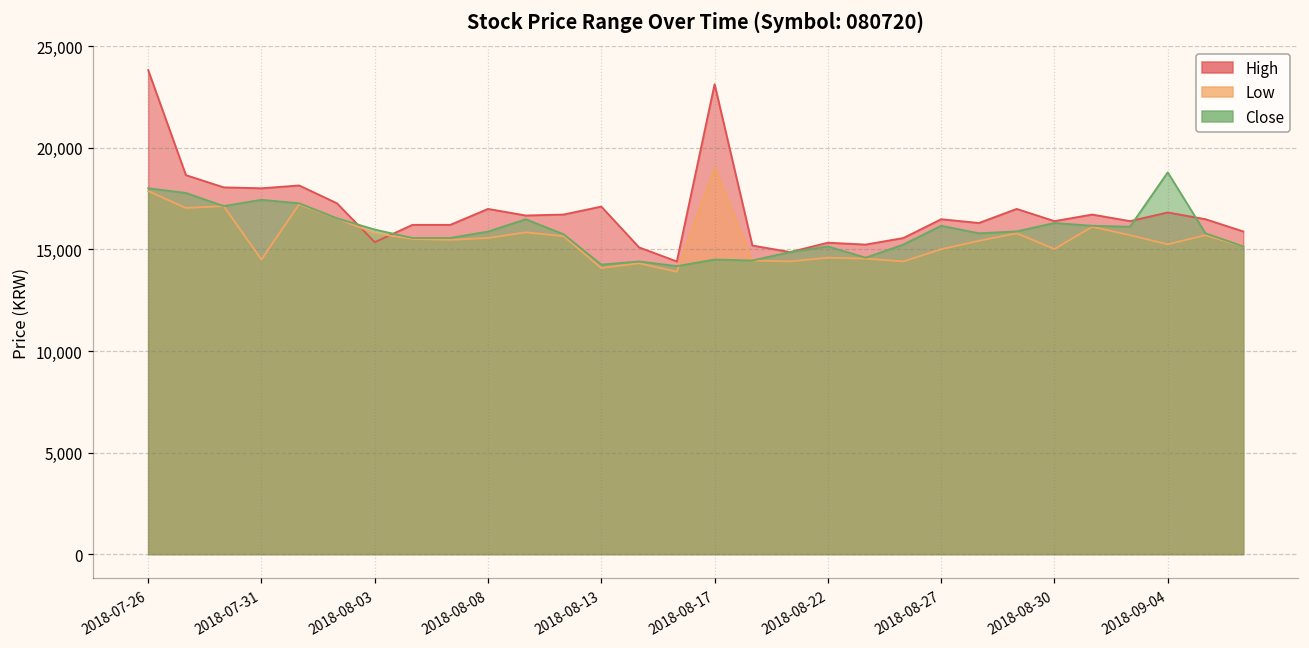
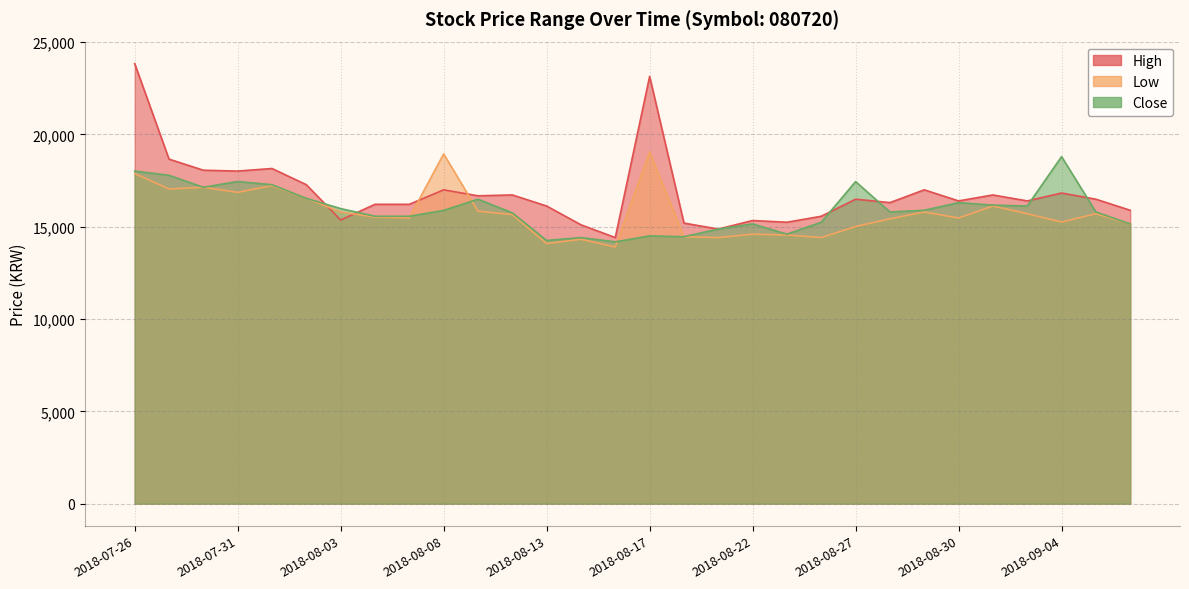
  {
    "High": {
      "2018-07-26": "23,800",
      "2018-07-31": "18,000",
      "2018-08-03": "15,400",
      "2018-08-08": "17,000",
-     "2018-08-13": "17,100",
+     "2018-08-13": "16,100",
      "2018-08-17": "23,100",
      "2018-08-22": "15,300",
      "2018-08-27": "16,500",
      "2018-09-04": "16,800"
    },
    "Low": {
      "2018-07-26": "17,900",
-     "2018-07-31": "14,500",
+     "2018-07-31": "16,900",
      "2018-08-03": "15,800",
-     "2018-08-08": "15,600",
+     "2018-08-08": "18,900",
      "2018-08-13": "14,100",
      "2018-08-17": "19,100",
      "2018-08-22": "14,600",
      "2018-08-27": "15,000",
-     "2018-08-30": "15,000",
+     "2018-08-30": "15,500",
      "2018-09-04": "15,300"
    },
    "Close": {
      "2018-07-26": "18,000",
      "2018-07-31": "17,400",
      "2018-08-03": "16,000",
      "2018-08-08": "15,900",
      "2018-08-13": "14,300",
      "2018-08-17": "14,500",
      "2018-08-22": "15,200",
-     "2018-08-27": "16,200",
+     "2018-08-27": "17,400",
      "2018-09-04": "18,800"
    }
  }
